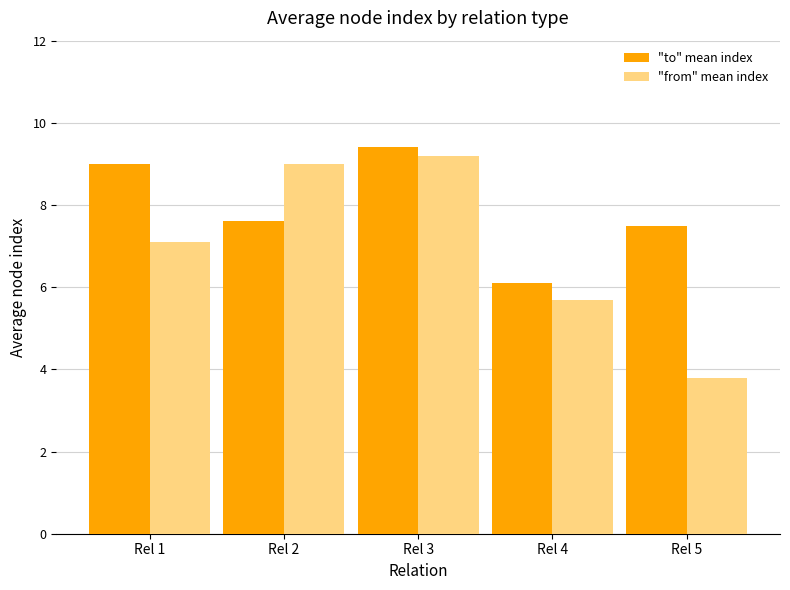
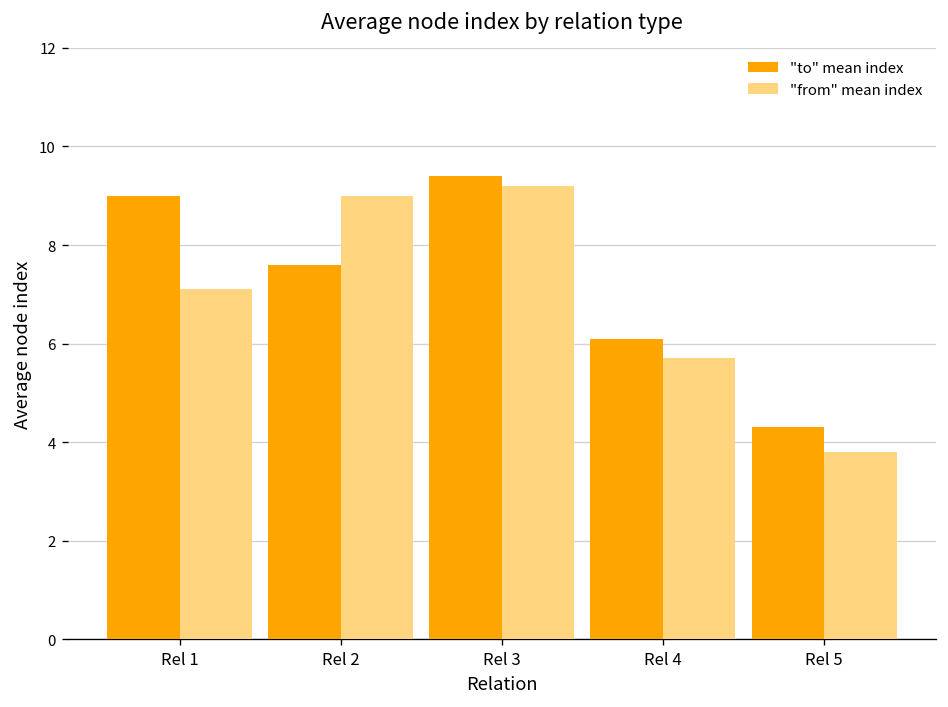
  {
    "\"to\" mean index": {
      "Rel 1": 9.0,
      "Rel 2": 7.6,
      "Rel 3": 9.4,
      "Rel 4": 6.1,
-     "Rel 5": 7.5
+     "Rel 5": 4.3
    },
    "\"from\" mean index": {
      "Rel 1": 7.1,
      "Rel 2": 9.0,
      "Rel 3": 9.2,
      "Rel 4": 5.7,
      "Rel 5": 3.8
    }
  }
